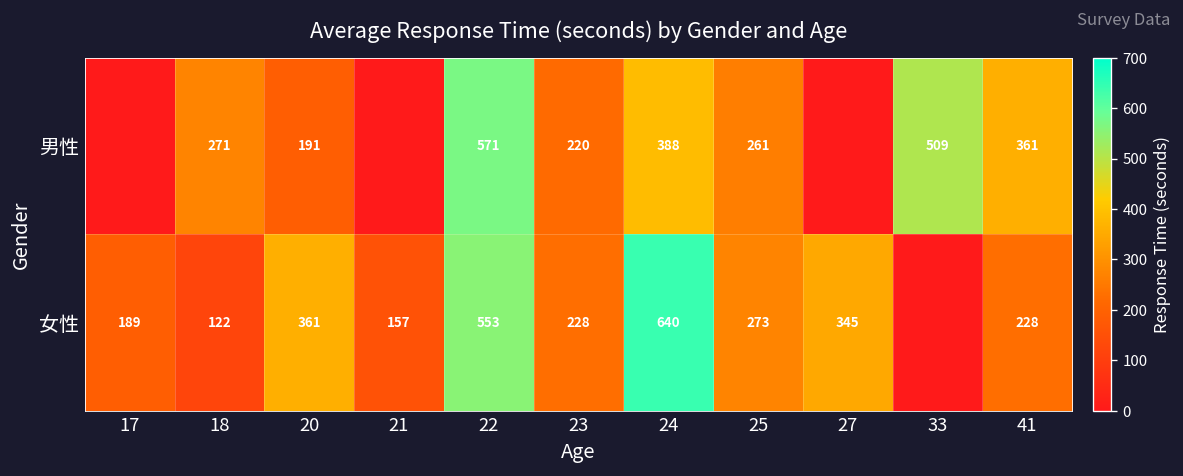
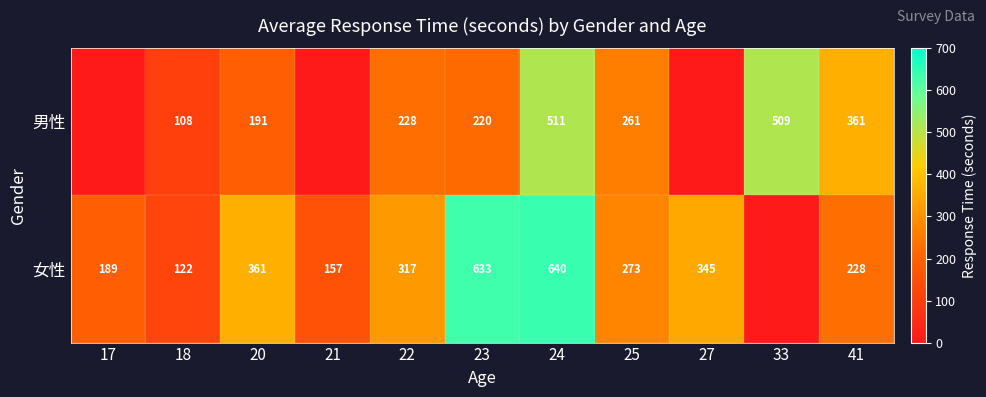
  {
    "男性": {
-     "18": 271,
+     "18": 108,
      "20": 191,
-     "22": 571,
+     "22": 228,
      "23": 220,
-     "24": 388,
+     "24": 511,
      "25": 261,
      "33": 509,
      "41": 361
    },
    "女性": {
      "17": 189,
      "18": 122,
      "20": 361,
      "21": 157,
-     "22": 553,
-     "23": 228,
+     "22": 317,
+     "23": 633,
      "24": 640,
      "25": 273,
      "27": 345,
      "41": 228
    }
  }
